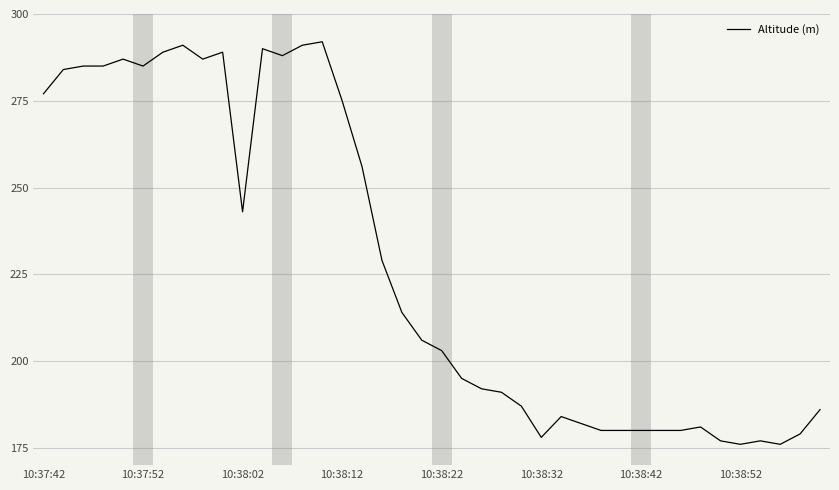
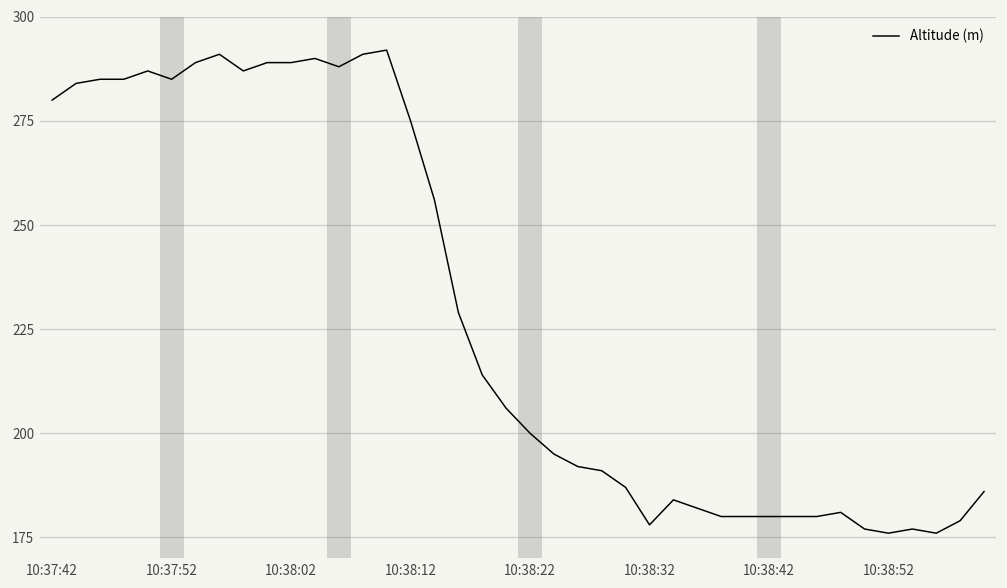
  {
-   "10:37:42": 277,
+   "10:37:42": 280,
    "10:37:52": 285,
-   "10:38:02": 243,
+   "10:38:02": 289,
    "10:38:12": 275,
-   "10:38:22": 203,
+   "10:38:22": 200,
    "10:38:32": 178,
    "10:38:42": 180,
    "10:38:52": 176
  }
